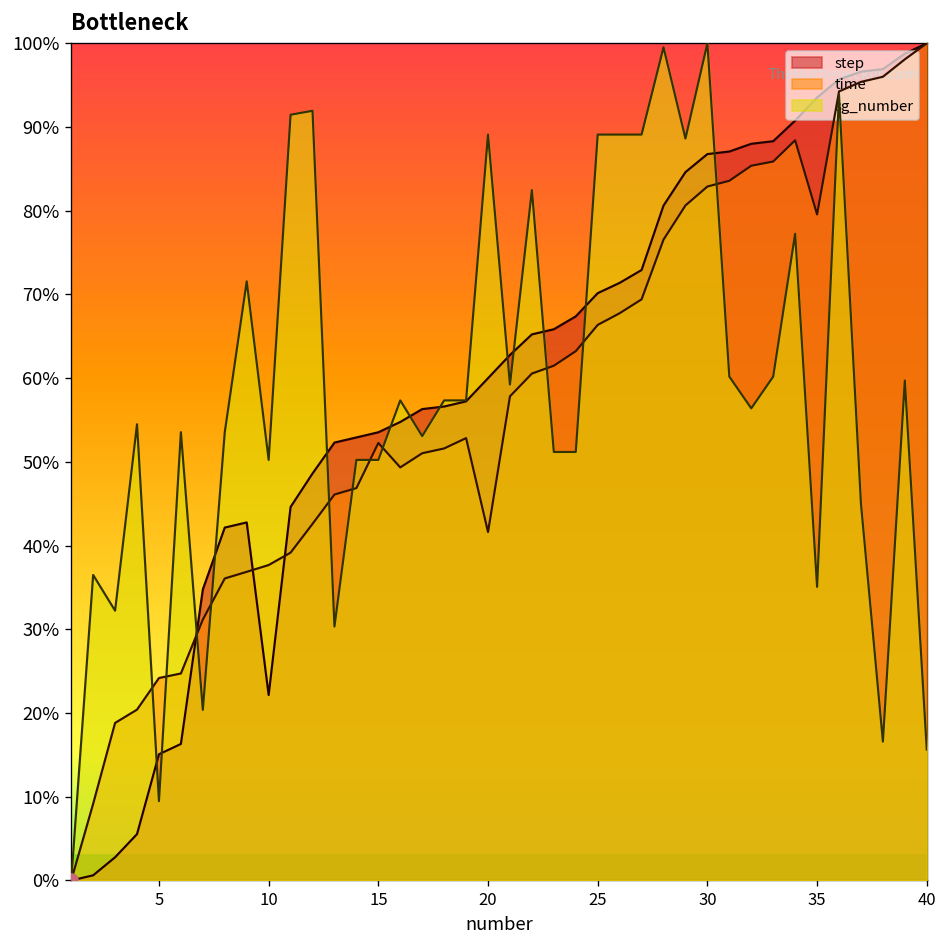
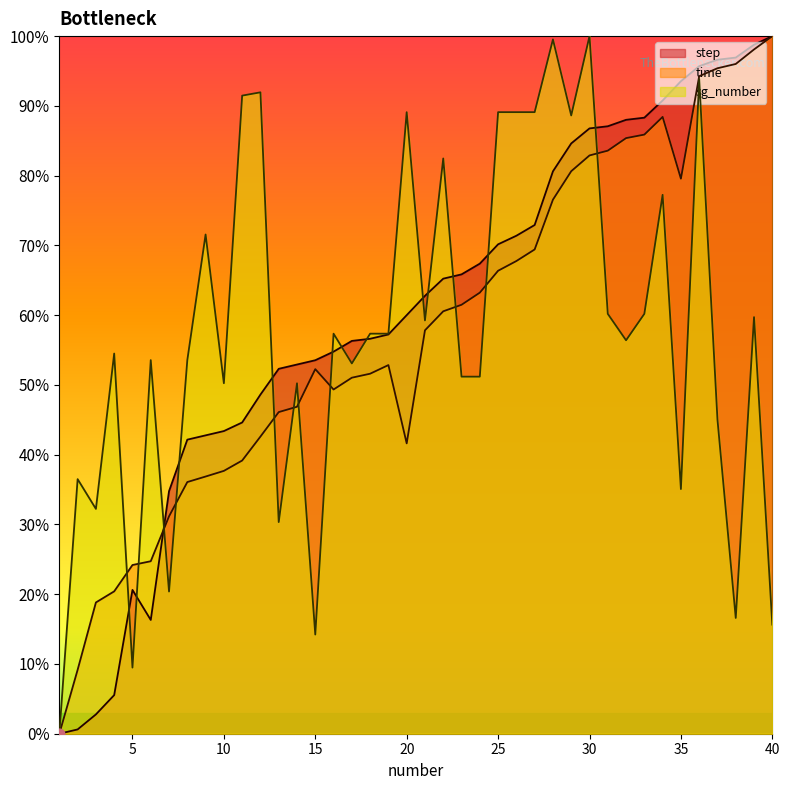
  {
    "step": {
-     "5": "15%",
-     "10": "22%",
+     "5": "21%",
+     "10": "43%",
      "15": "54%",
      "20": "60%",
      "25": "70%",
      "30": "87%"
    },
    "time": {
      "5": "24%",
      "10": "38%",
      "15": "52%",
      "20": "42%",
      "25": "66%",
      "30": "83%",
      "35": "80%"
    },
    "sg_number": {
      "5": "9%",
      "10": "50%",
-     "15": "50%",
+     "15": "14%",
      "20": "89%",
      "25": "89%",
      "30": "100%",
      "35": "35%",
      "40": "16%"
    }
  }
